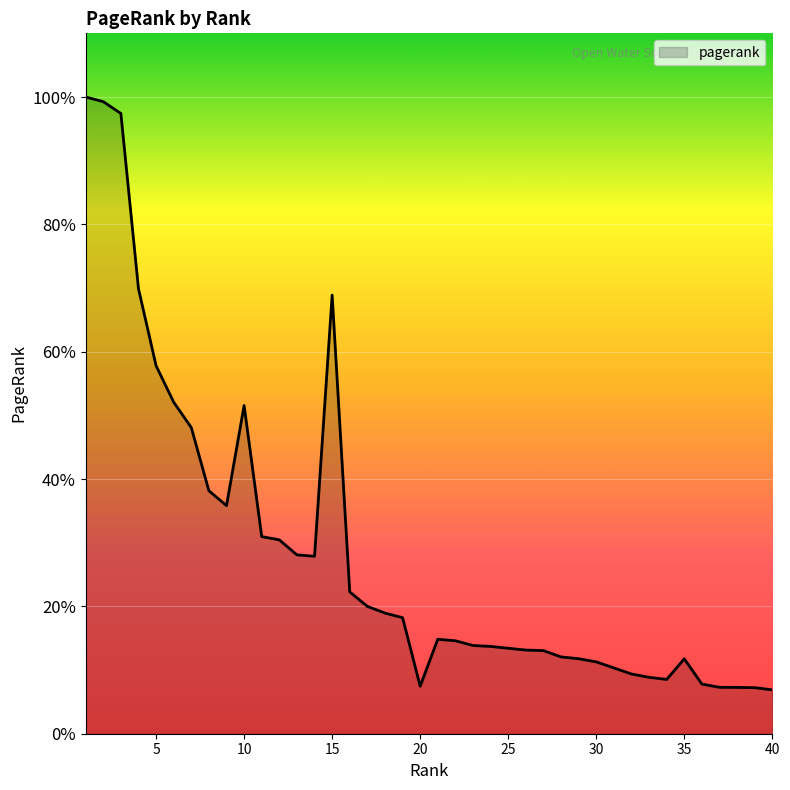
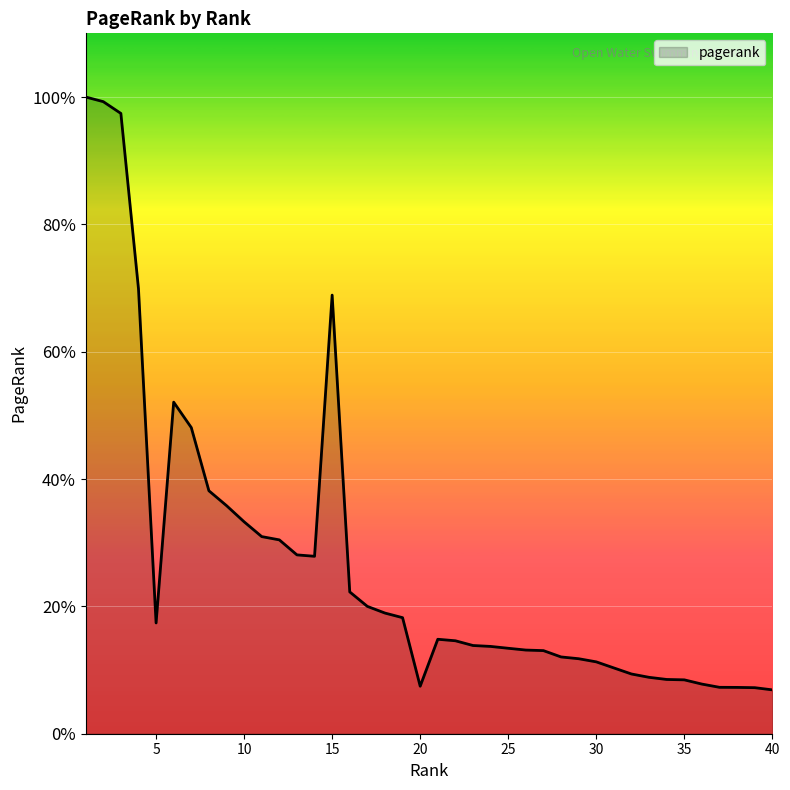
  {
-   "5": "58%",
-   "10": "52%",
+   "5": "17%",
+   "10": "33%",
    "15": "69%",
    "20": "7%",
    "25": "13%",
    "30": "11%",
-   "35": "12%",
+   "35": "8%",
    "40": "7%"
  }
